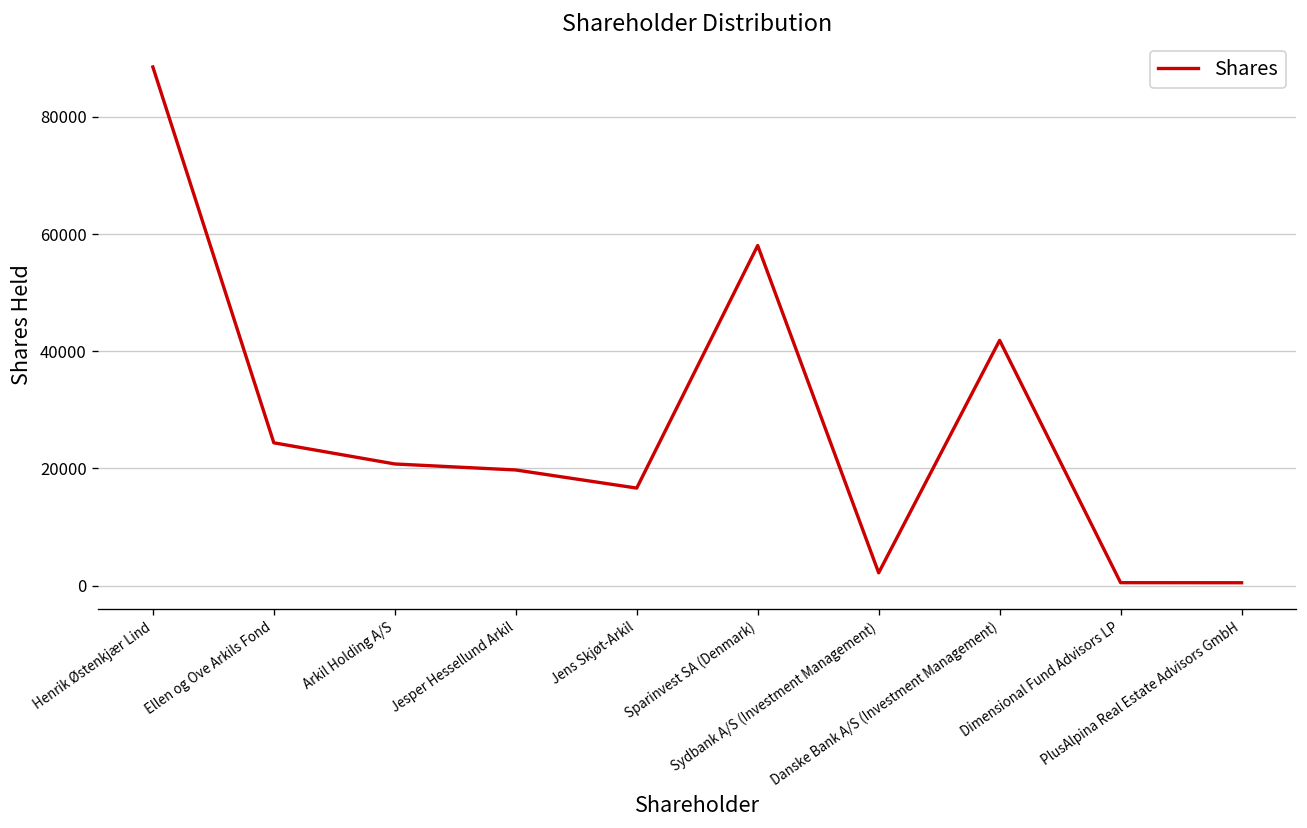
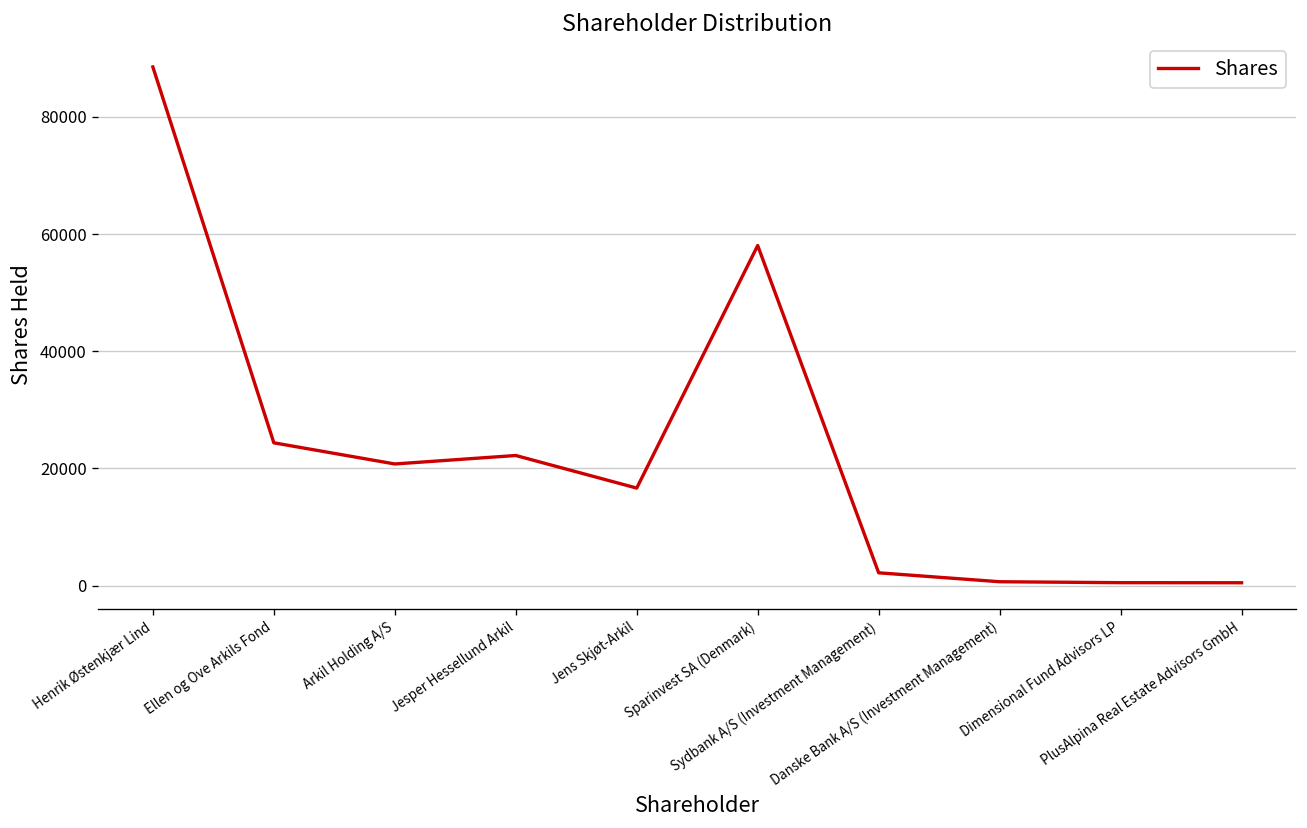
  {
    "Henrik Østenkjær Lind": 89000,
    "Ellen og Ove Arkils Fond": 24000,
    "Arkil Holding A/S": 21000,
-   "Jesper Hessellund Arkil": 20000,
+   "Jesper Hessellund Arkil": 22000,
    "Jens Skjøt-Arkil": 17000,
    "Sparinvest SA (Denmark)": 58000,
    "Sydbank A/S (Investment Management)": 2000,
-   "Danske Bank A/S (Investment Management)": 42000,
+   "Danske Bank A/S (Investment Management)": 1000,
    "Dimensional Fund Advisors LP": 1000,
    "PlusAlpina Real Estate Advisors GmbH": 0
  }
